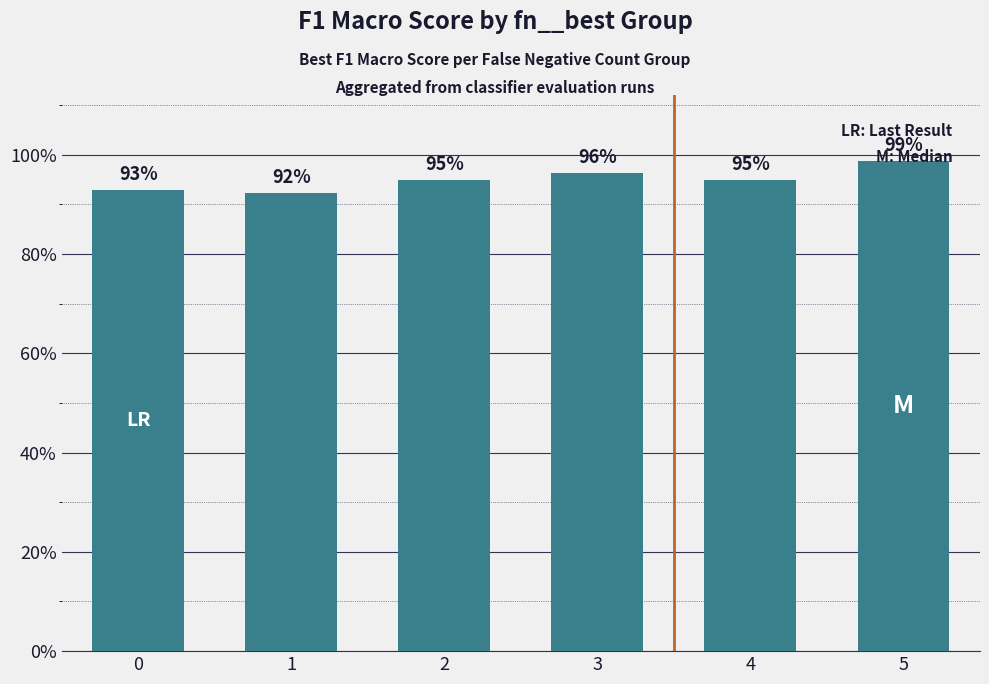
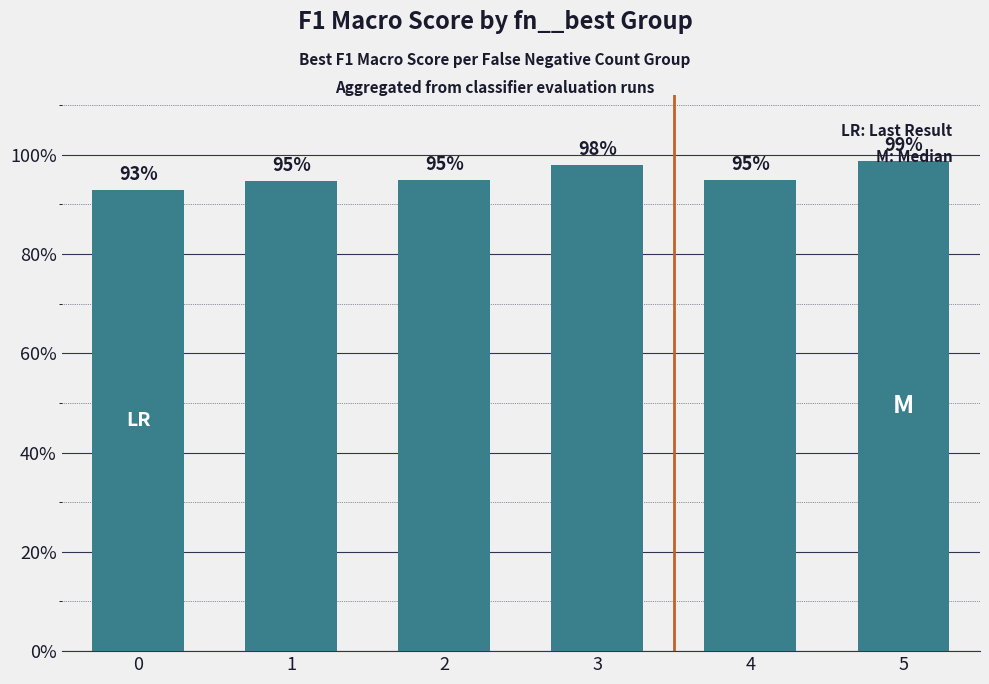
  {
    "0": "93%",
-   "1": "92%",
+   "1": "95%",
    "2": "95%",
-   "3": "96%",
+   "3": "98%",
    "4": "95%"
  }
